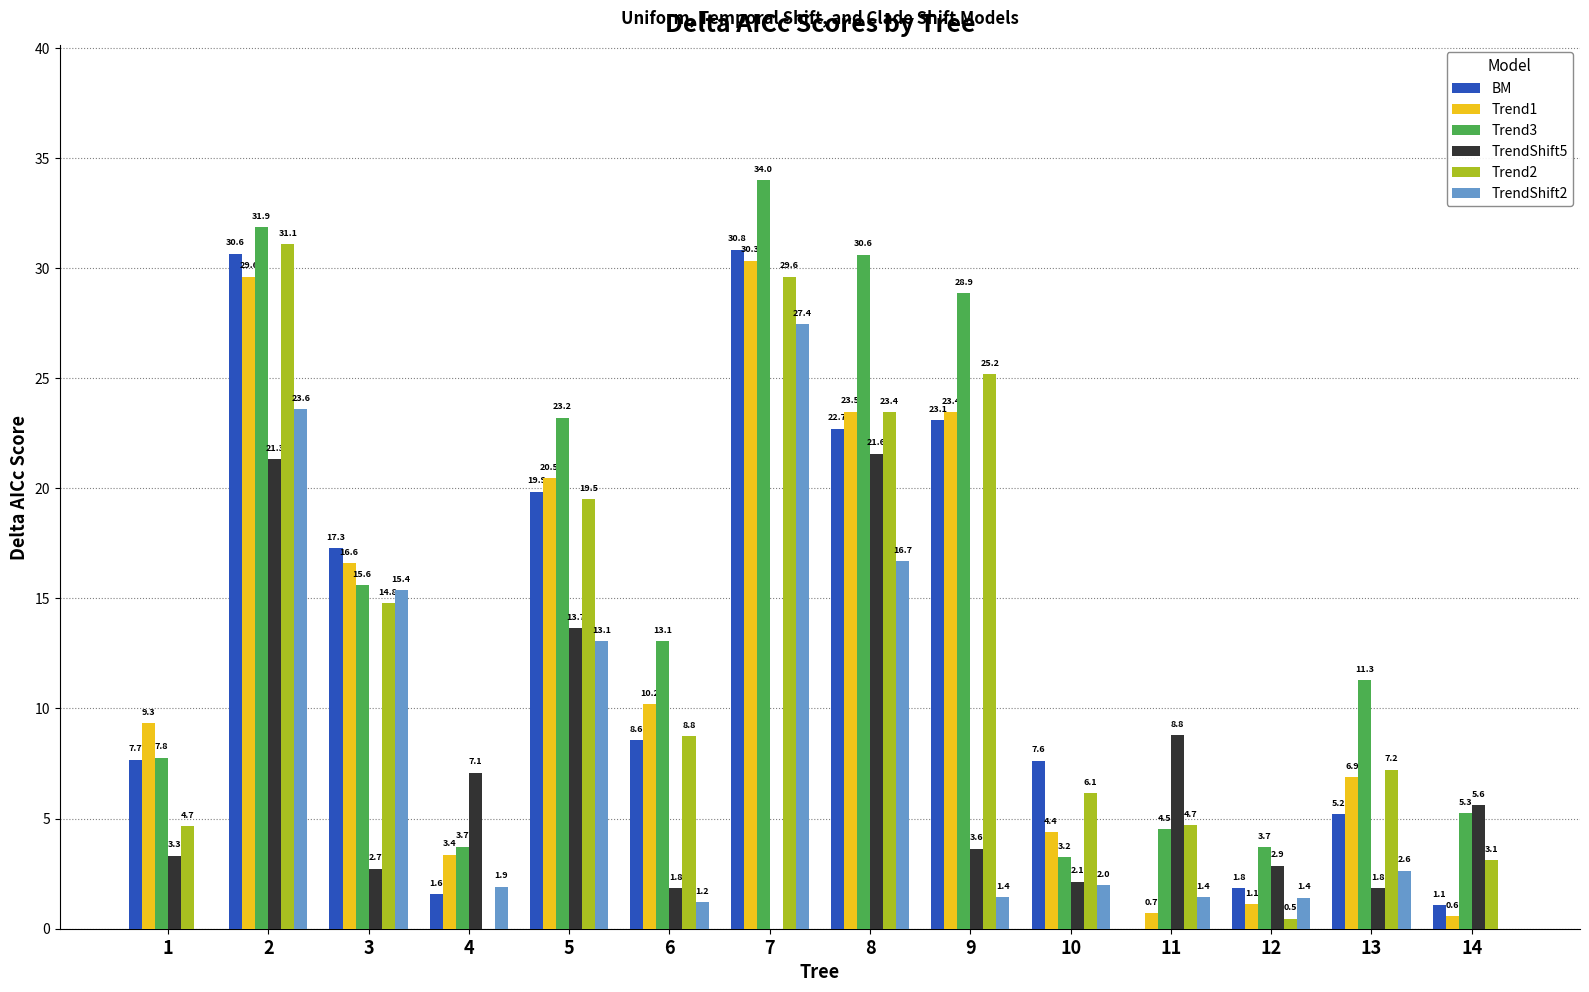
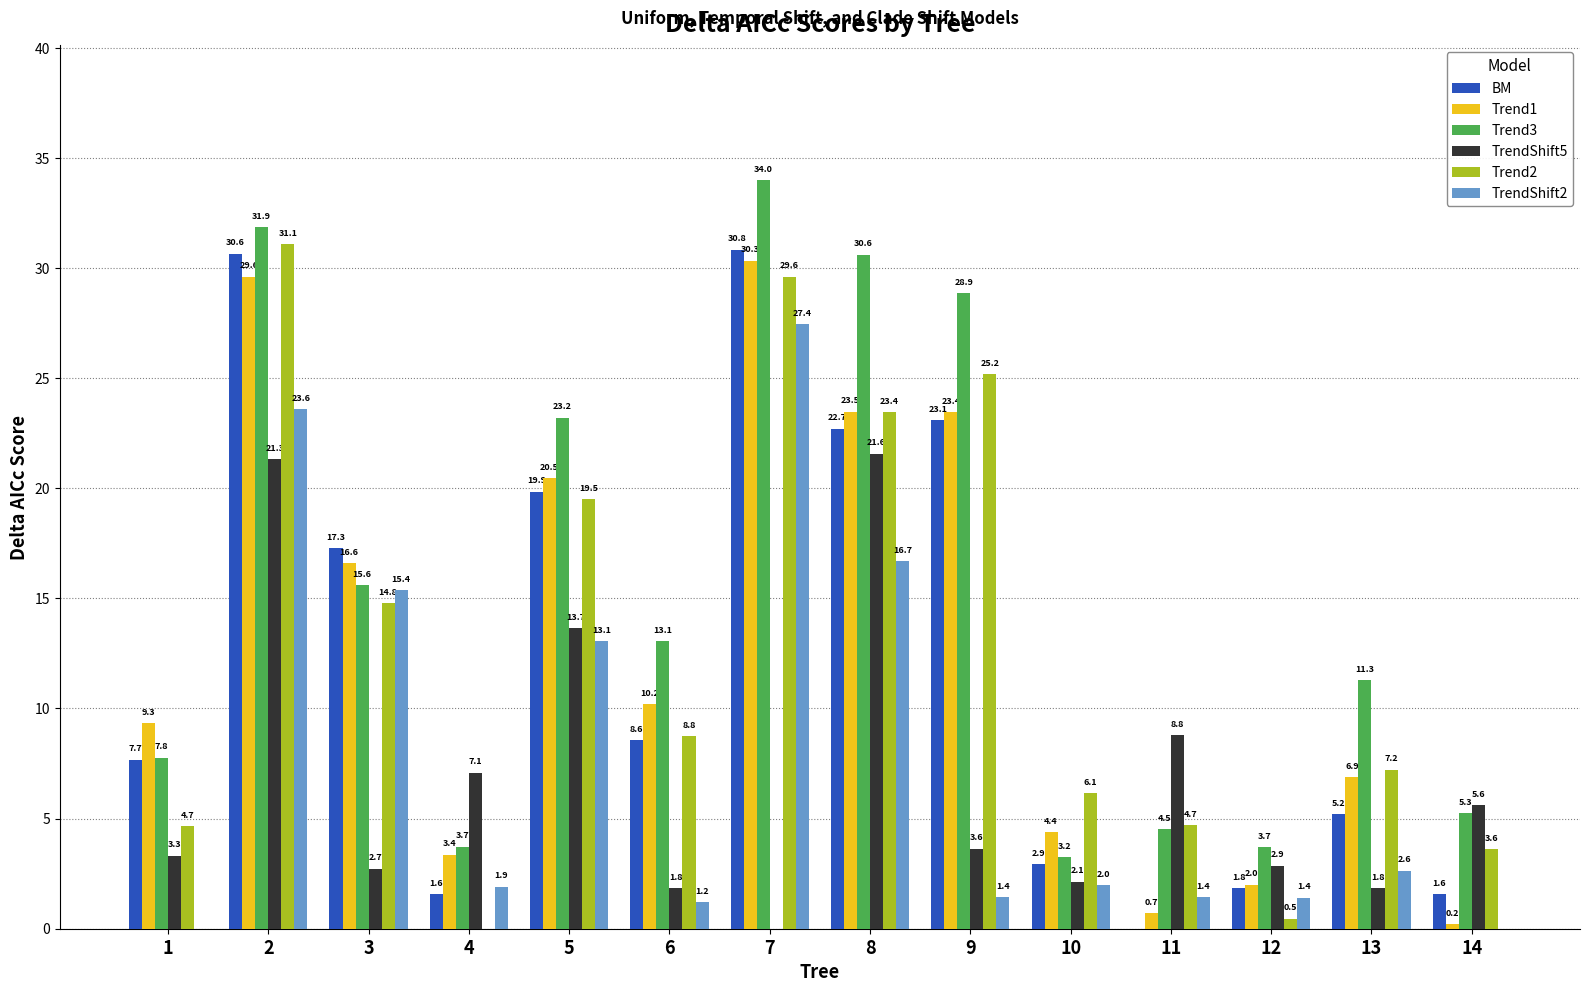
  {
    "BM": {
      "1": 7.7,
      "2": 30.6,
      "3": 17.3,
      "4": 1.6,
      "5": 19.9,
      "6": 8.6,
      "7": 30.8,
      "8": 22.7,
      "9": 23.1,
-     "10": 7.6,
+     "10": 2.9,
      "12": 1.8,
      "13": 5.2,
-     "14": 1.1
+     "14": 1.6
    },
    "Trend1": {
      "1": 9.3,
      "2": 29.6,
      "3": 16.6,
      "4": 3.4,
      "5": 20.5,
      "6": 10.2,
      "7": 30.3,
      "8": 23.5,
      "9": 23.4,
      "10": 4.4,
      "11": 0.7,
-     "12": 1.1,
+     "12": 2.0,
      "13": 6.9,
-     "14": 0.6
+     "14": 0.2
    },
    "Trend3": {
      "1": 7.8,
      "2": 31.9,
      "3": 15.6,
      "4": 3.7,
      "5": 23.2,
      "6": 13.1,
      "7": 34.0,
      "8": 30.6,
      "9": 28.9,
      "10": 3.2,
      "11": 4.5,
      "12": 3.7,
      "13": 11.3,
      "14": 5.3
    },
    "TrendShift5": {
      "1": 3.3,
      "2": 21.3,
      "3": 2.7,
      "4": 7.1,
      "5": 13.7,
      "6": 1.8,
      "8": 21.6,
      "9": 3.6,
      "10": 2.1,
      "11": 8.8,
      "12": 2.9,
      "13": 1.8,
      "14": 5.6
    },
    "Trend2": {
      "1": 4.7,
      "2": 31.1,
      "3": 14.8,
      "5": 19.5,
      "6": 8.8,
      "7": 29.6,
      "8": 23.4,
      "9": 25.2,
      "10": 6.1,
      "11": 4.7,
      "12": 0.5,
      "13": 7.2,
-     "14": 3.1
+     "14": 3.6
    },
    "TrendShift2": {
      "2": 23.6,
      "3": 15.4,
      "4": 1.9,
      "5": 13.1,
      "6": 1.2,
      "7": 27.4,
      "8": 16.7,
      "9": 1.4,
      "10": 2.0,
      "11": 1.4,
      "12": 1.4,
      "13": 2.6
    }
  }
